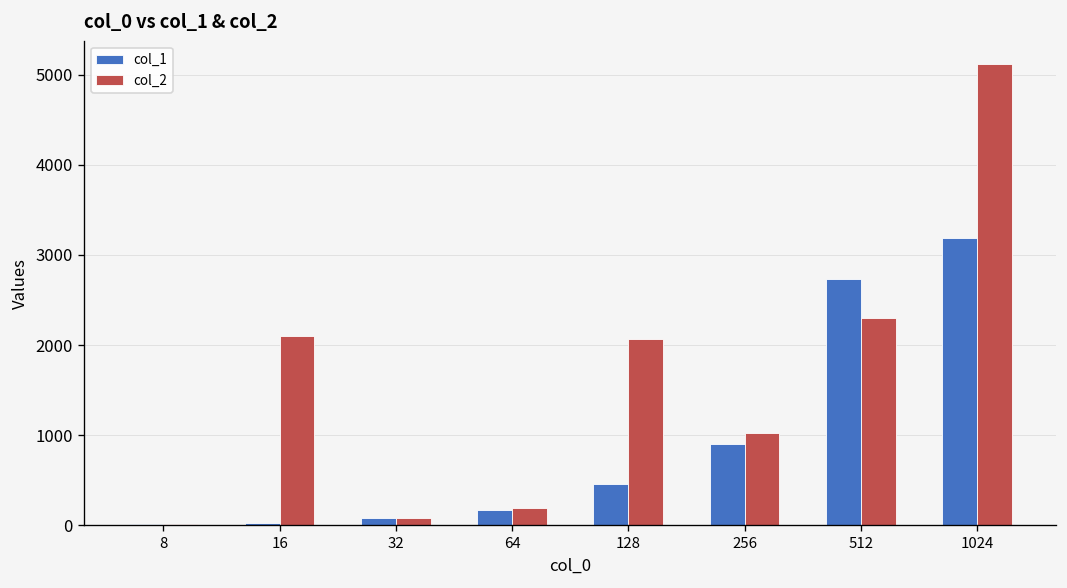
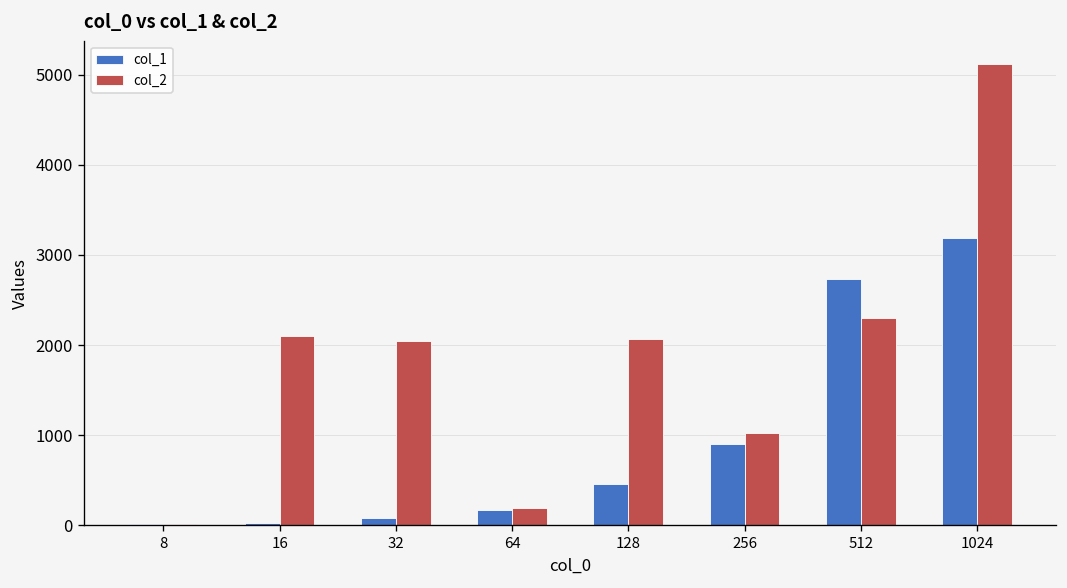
  {
    "col_1": {
      "32": 100,
      "64": 200,
      "128": 500,
      "256": 900,
      "512": 2700,
      "1024": 3200
    },
    "col_2": {
      "16": 2100,
-     "32": 100,
+     "32": 2000,
      "64": 200,
      "128": 2100,
      "256": 1000,
      "512": 2300,
      "1024": 5100
    }
  }
